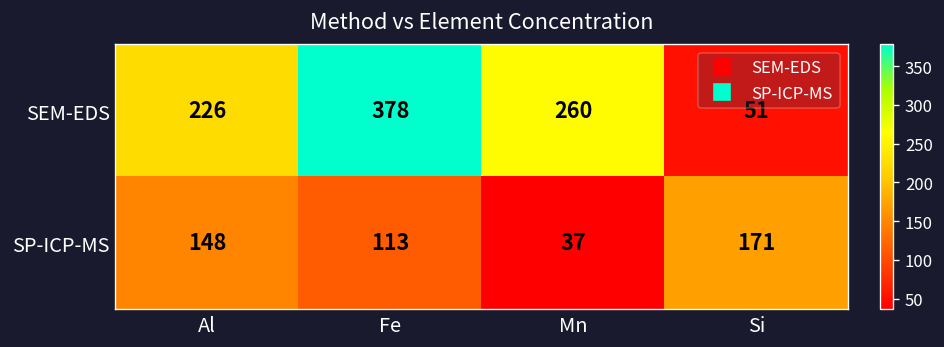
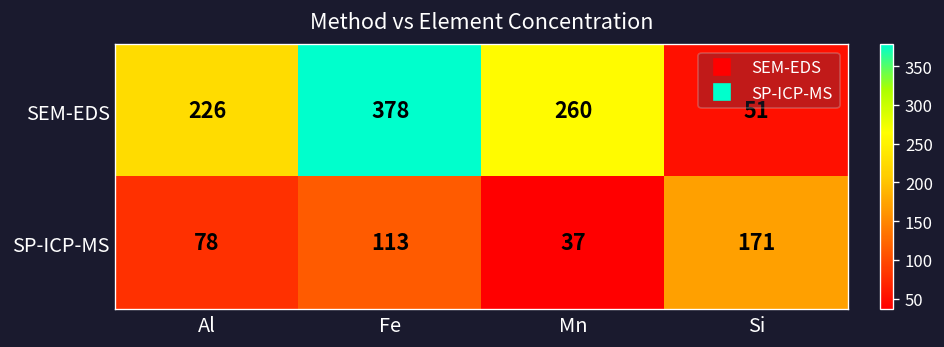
  {
    "SEM-EDS": {
      "Al": 226,
      "Fe": 378,
      "Mn": 260
    },
    "SP-ICP-MS": {
-     "Al": 148,
+     "Al": 78,
      "Fe": 113,
      "Mn": 37,
      "Si": 171
    }
  }
